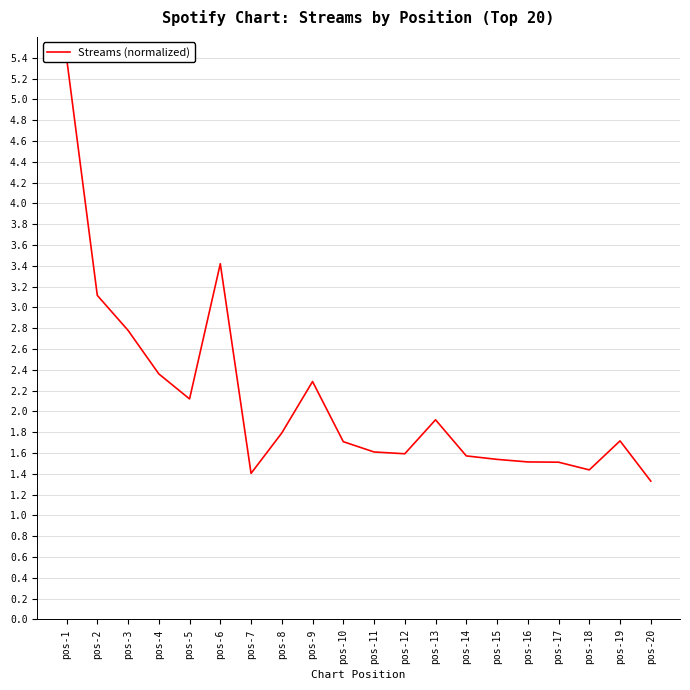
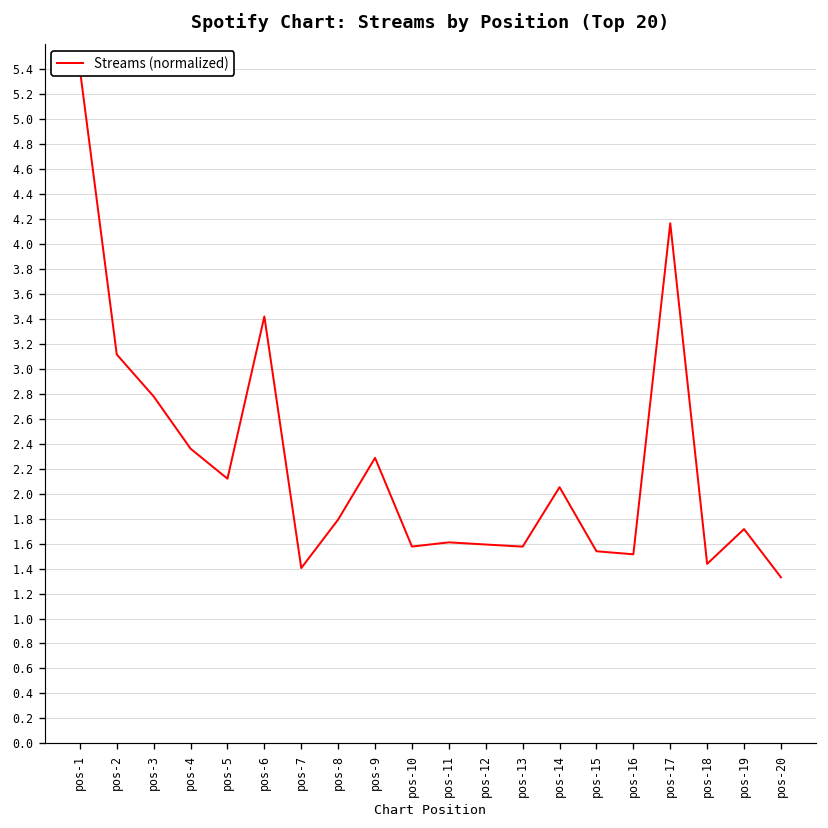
  {
    "pos-2": 3.12,
    "pos-3": 2.78,
    "pos-4": 2.36,
    "pos-5": 2.12,
    "pos-6": 3.42,
    "pos-7": 1.40,
    "pos-8": 1.79,
    "pos-9": 2.29,
-   "pos-10": 1.71,
+   "pos-10": 1.58,
    "pos-11": 1.61,
    "pos-12": 1.59,
-   "pos-13": 1.92,
-   "pos-14": 1.57,
+   "pos-13": 1.58,
+   "pos-14": 2.05,
    "pos-15": 1.54,
    "pos-16": 1.51,
-   "pos-17": 1.51,
+   "pos-17": 4.17,
    "pos-18": 1.44,
    "pos-19": 1.72,
    "pos-20": 1.33
  }
